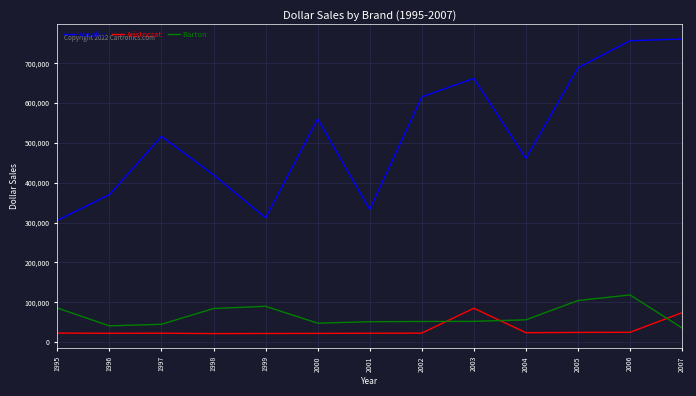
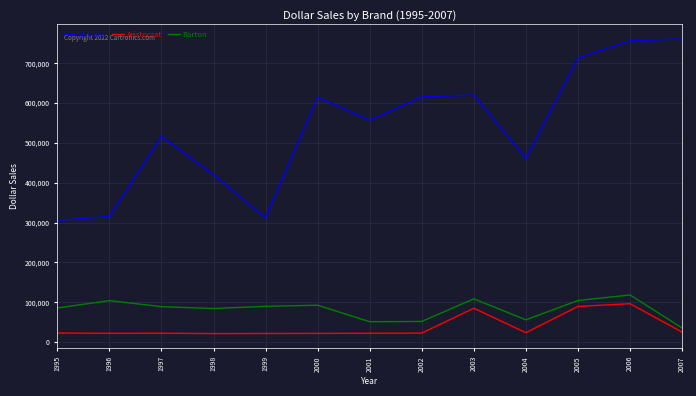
  {
    "Absolut": {
      "1995": "310,000",
-     "1996": "370,000",
+     "1996": "320,000",
      "1997": "520,000",
      "1998": "420,000",
      "1999": "310,000",
-     "2000": "560,000",
-     "2001": "330,000",
+     "2000": "610,000",
+     "2001": "560,000",
      "2002": "620,000",
-     "2003": "660,000",
+     "2003": "620,000",
      "2004": "460,000",
-     "2005": "690,000",
+     "2005": "710,000",
      "2006": "760,000",
      "2007": "760,000"
    },
    "Aristocrat": {
      "1995": "20,000",
      "1996": "20,000",
      "1997": "20,000",
      "1998": "20,000",
      "1999": "20,000",
      "2000": "20,000",
      "2001": "20,000",
      "2002": "20,000",
      "2003": "80,000",
      "2004": "20,000",
-     "2005": "20,000",
-     "2006": "20,000",
-     "2007": "70,000"
+     "2005": "90,000",
+     "2006": "100,000",
+     "2007": "30,000"
    },
    "Barton": {
      "1995": "90,000",
-     "1996": "40,000",
-     "1997": "40,000",
+     "1996": "100,000",
+     "1997": "90,000",
      "1998": "80,000",
      "1999": "90,000",
-     "2000": "50,000",
+     "2000": "90,000",
      "2001": "50,000",
      "2002": "50,000",
-     "2003": "50,000",
+     "2003": "110,000",
      "2004": "60,000",
      "2005": "100,000",
      "2006": "120,000",
      "2007": "40,000"
    }
  }
